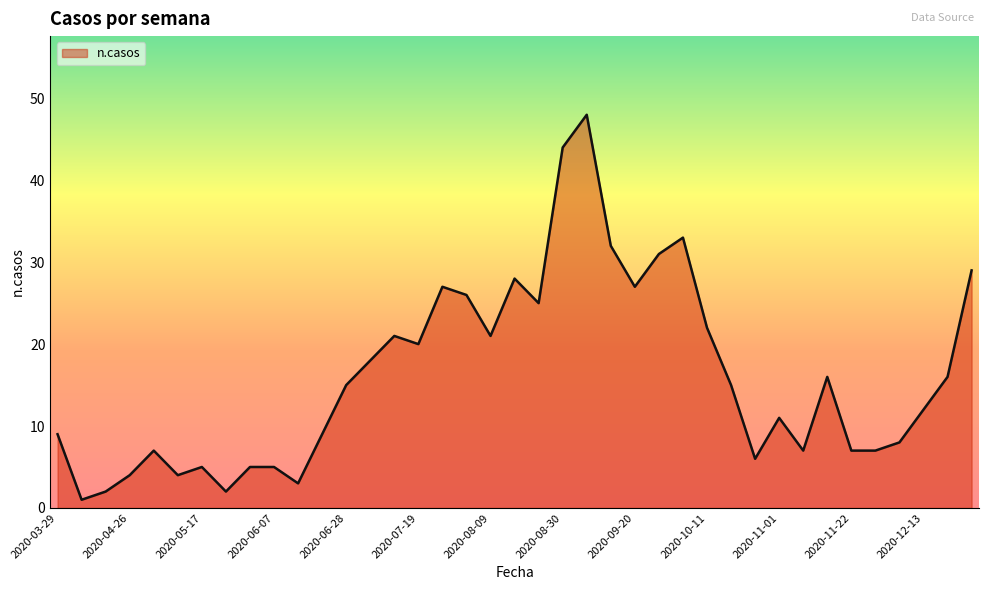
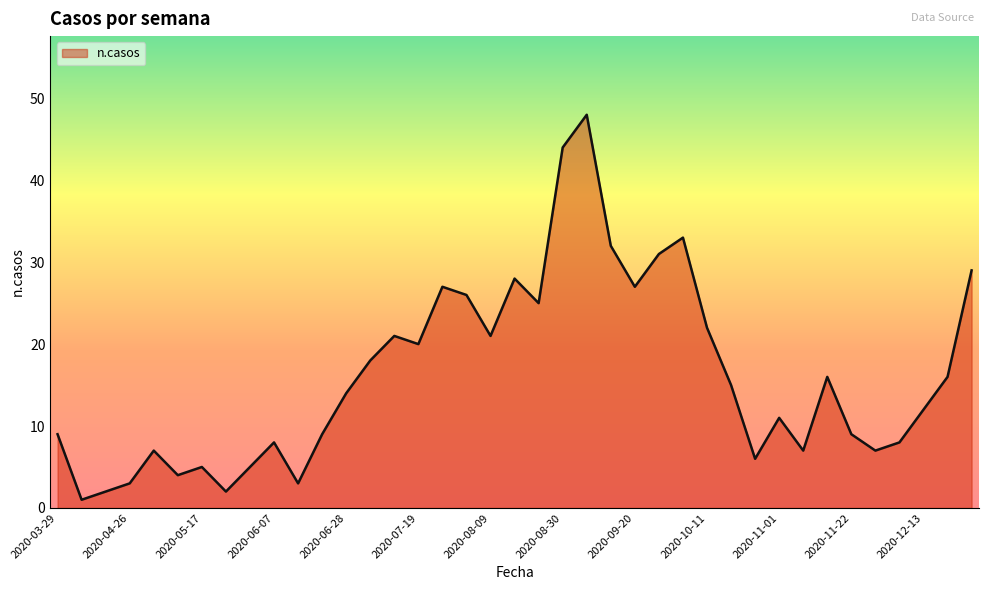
  {
    "2020-03-29": 9,
-   "2020-04-26": 4,
+   "2020-04-26": 3,
    "2020-05-17": 5,
-   "2020-06-07": 5,
-   "2020-06-28": 15,
+   "2020-06-07": 8,
+   "2020-06-28": 14,
    "2020-07-19": 20,
    "2020-08-09": 21,
    "2020-08-30": 44,
    "2020-09-20": 27,
    "2020-10-11": 22,
    "2020-11-01": 11,
-   "2020-11-22": 7,
+   "2020-11-22": 9,
    "2020-12-13": 12
  }
